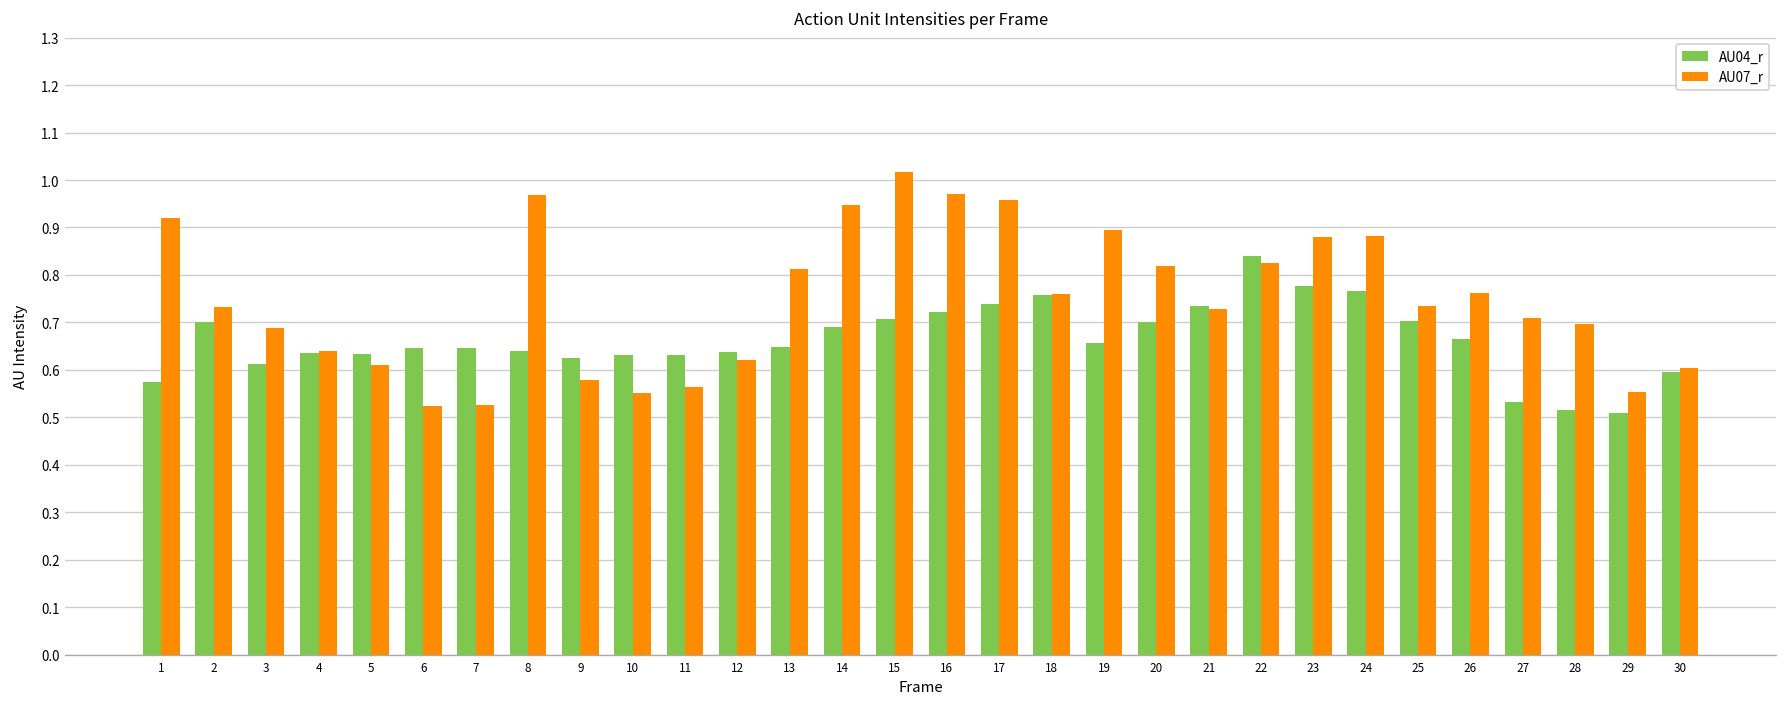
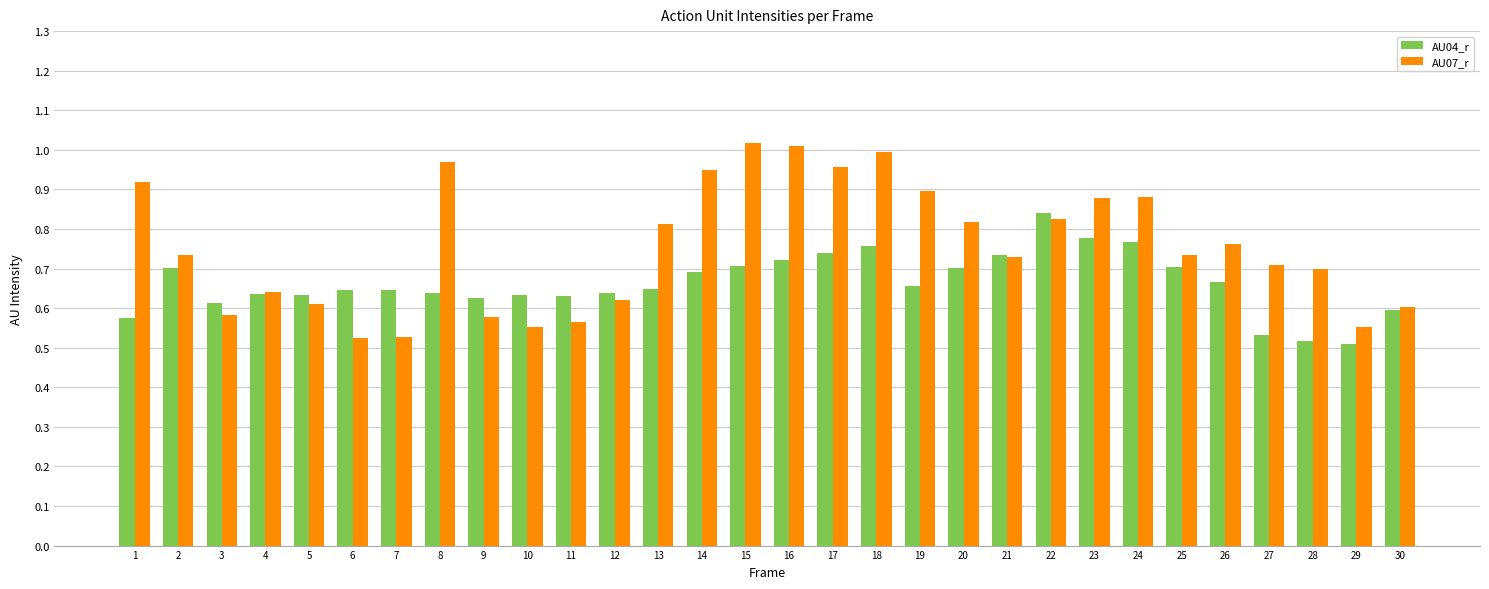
  {
    "AU04_r": {
      "1": 0.58,
      "2": 0.70,
      "3": 0.61,
      "4": 0.64,
      "5": 0.63,
      "6": 0.65,
      "7": 0.65,
      "8": 0.64,
      "9": 0.62,
      "10": 0.63,
      "11": 0.63,
      "12": 0.64,
      "13": 0.65,
      "14": 0.69,
      "15": 0.71,
      "16": 0.72,
      "17": 0.74,
      "18": 0.76,
      "19": 0.66,
      "20": 0.70,
      "21": 0.73,
      "22": 0.84,
      "23": 0.78,
      "24": 0.77,
      "25": 0.70,
      "26": 0.67,
      "27": 0.53,
      "28": 0.52,
      "29": 0.51,
      "30": 0.60
    },
    "AU07_r": {
      "1": 0.92,
      "2": 0.73,
-     "3": 0.69,
+     "3": 0.58,
      "4": 0.64,
      "5": 0.61,
      "6": 0.52,
      "7": 0.53,
      "8": 0.97,
      "9": 0.58,
      "10": 0.55,
      "11": 0.56,
      "12": 0.62,
      "13": 0.81,
      "14": 0.95,
      "15": 1.02,
-     "16": 0.97,
+     "16": 1.01,
      "17": 0.96,
-     "18": 0.76,
+     "18": 0.99,
      "19": 0.90,
      "20": 0.82,
      "21": 0.73,
      "22": 0.83,
      "23": 0.88,
      "24": 0.88,
      "25": 0.73,
      "26": 0.76,
      "27": 0.71,
      "28": 0.70,
      "29": 0.55,
      "30": 0.60
    }
  }
